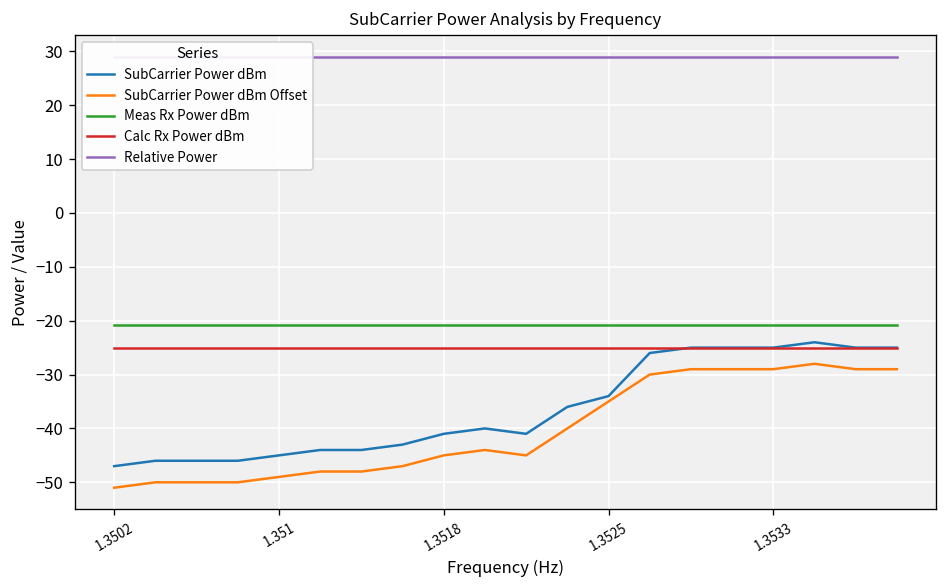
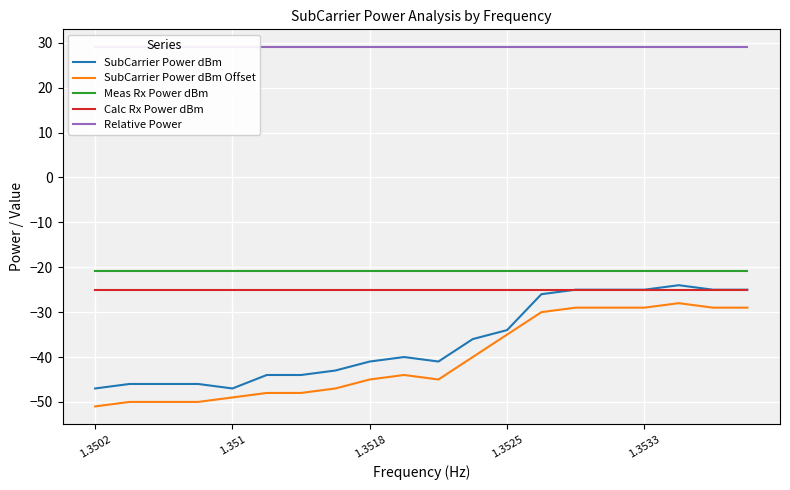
  {
    "SubCarrier Power dBm": {
      "1.3502": -47,
-     "1.351": -45,
+     "1.351": -47,
      "1.3518": -41,
      "1.3525": -34
    },
    "SubCarrier Power dBm Offset": {
      "1.3502": -51,
      "1.351": -49,
      "1.3518": -45,
      "1.3525": -35,
      "1.3533": -29
    },
    "Meas Rx Power dBm": {
      "1.3502": -21,
      "1.351": -21,
      "1.3518": -21,
      "1.3525": -21,
      "1.3533": -21
    },
    "Calc Rx Power dBm": {
      "1.3502": -25,
      "1.351": -25,
      "1.3518": -25,
      "1.3525": -25
    },
    "Relative Power": {
      "1.3518": 29,
      "1.3525": 29,
      "1.3533": 29
    }
  }
